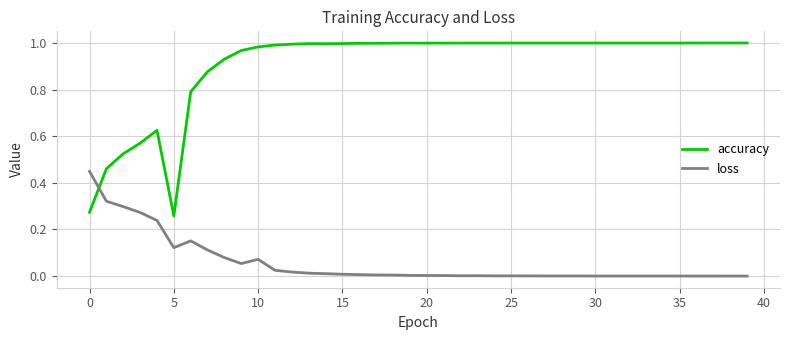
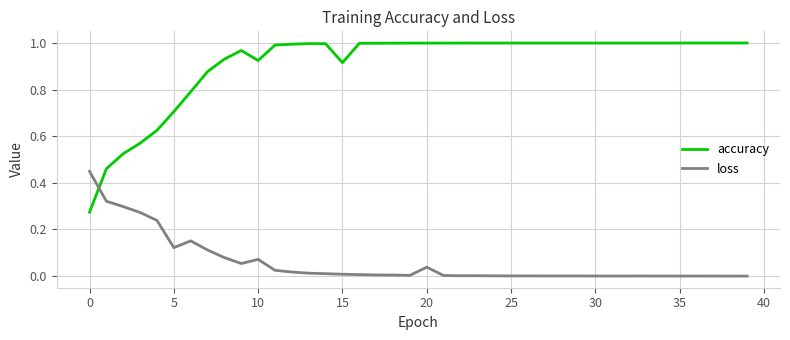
  {
    "accuracy": {
      "0": 0.27,
-     "5": 0.26,
-     "10": 0.98,
-     "15": 1.00,
+     "5": 0.71,
+     "10": 0.92,
+     "15": 0.92,
      "20": 1.00,
      "25": 1.00,
      "30": 1.00,
      "35": 1.00
    },
    "loss": {
      "0": 0.45,
      "5": 0.12,
      "10": 0.07,
      "15": 0.01,
-     "20": 0.00,
+     "20": 0.04,
      "25": 0.00,
      "30": 0.00,
      "35": 0.00
    }
  }
